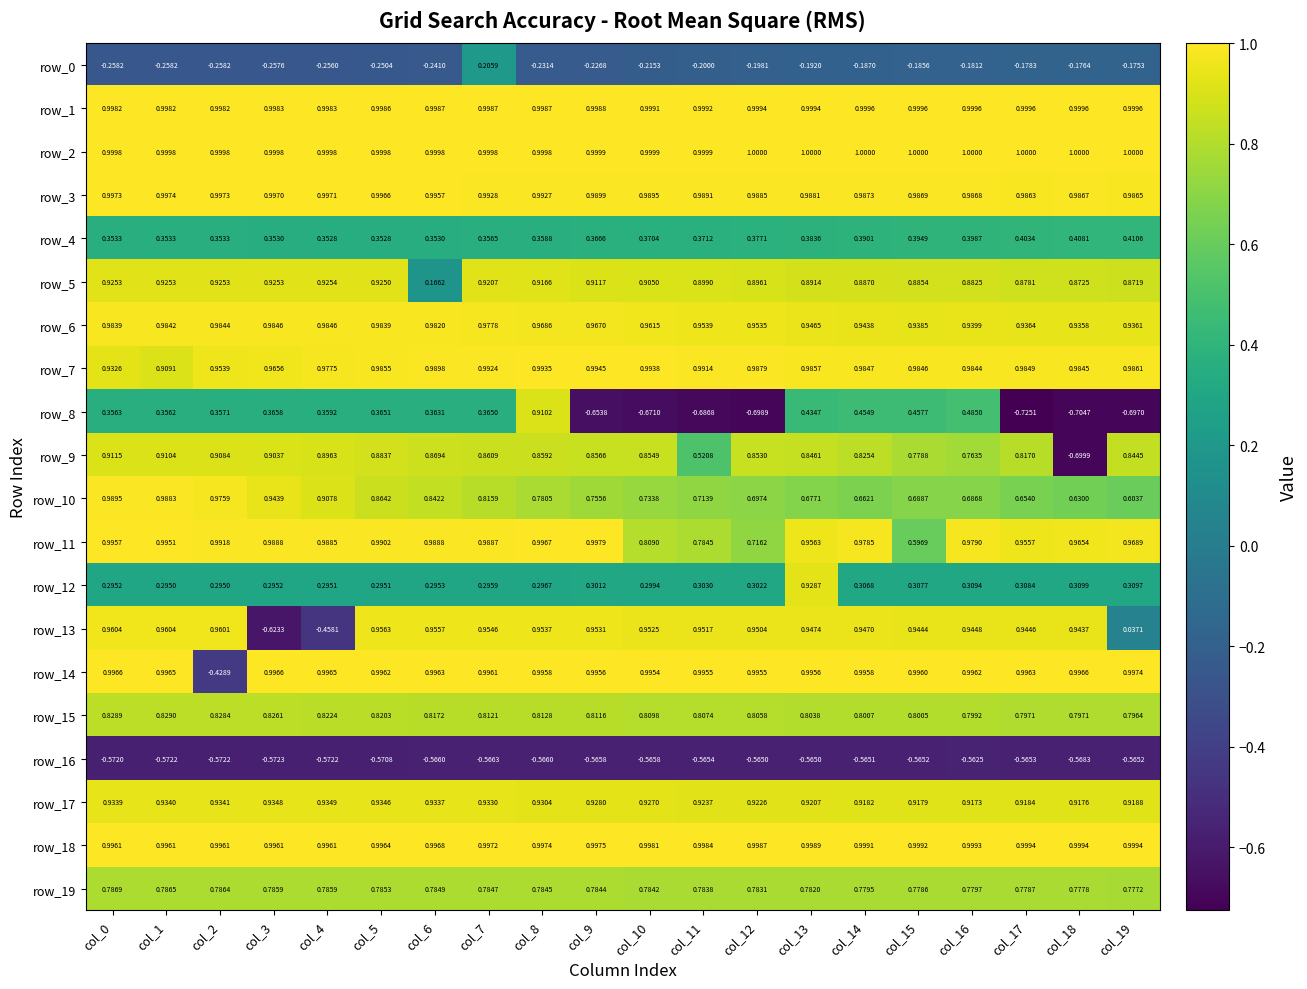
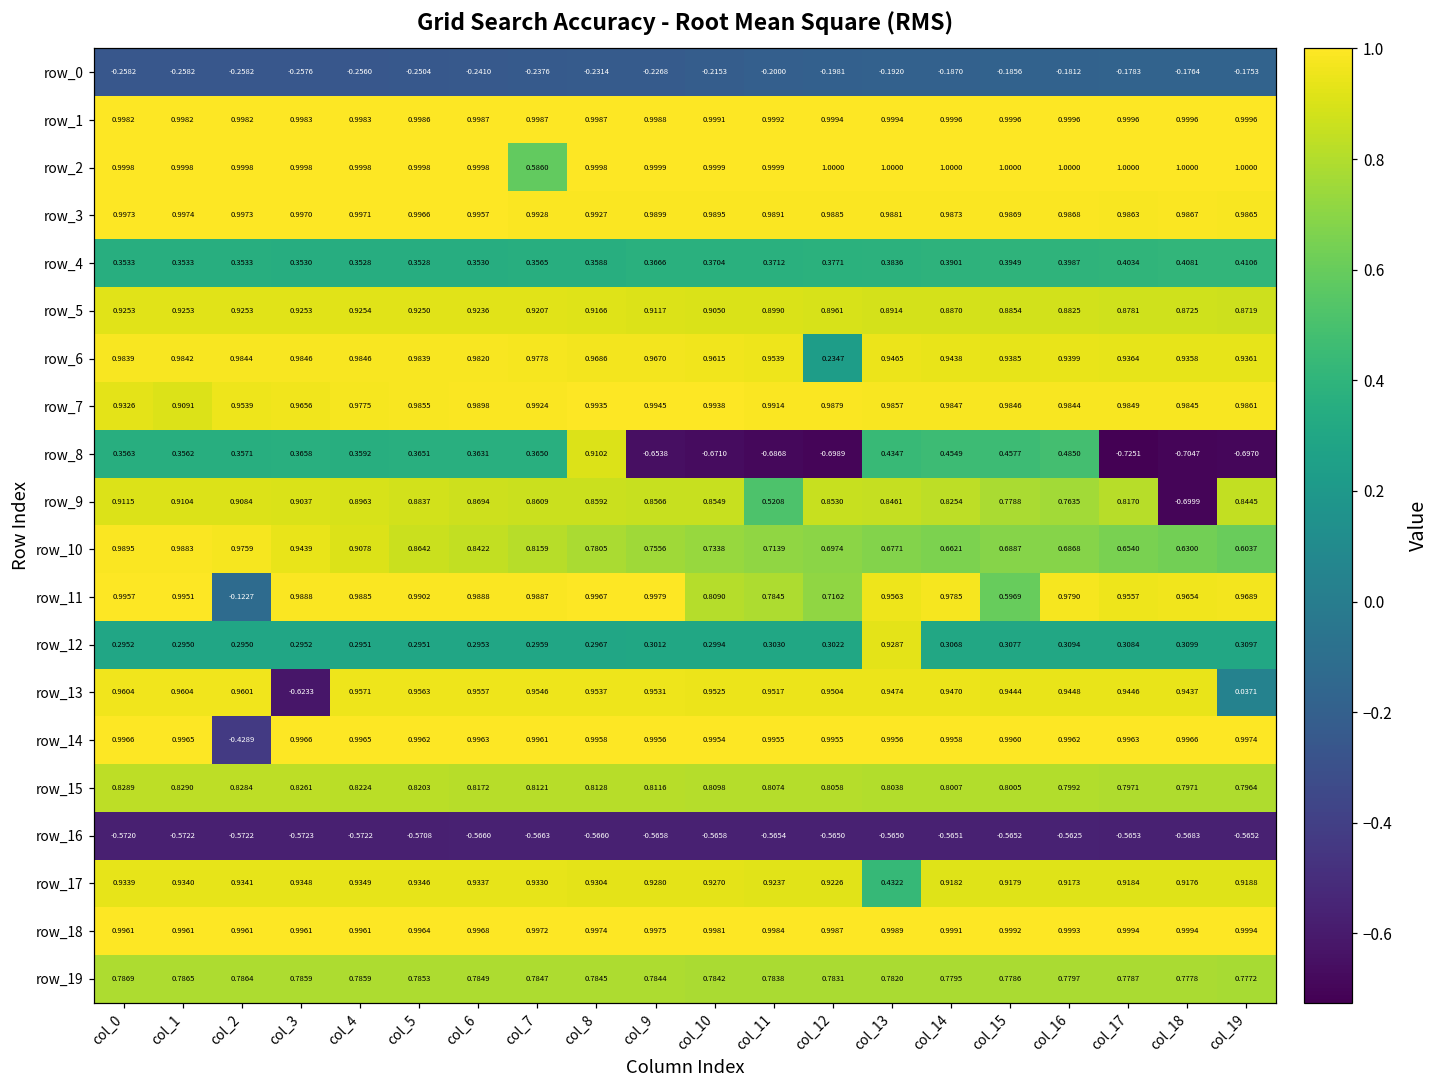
  {
    "row_0": {
      "col_0": -0.2582,
      "col_1": -0.2582,
      "col_2": -0.2582,
      "col_3": -0.2576,
      "col_4": -0.2560,
      "col_5": -0.2504,
      "col_6": -0.2410,
-     "col_7": 0.2059,
+     "col_7": -0.2376,
      "col_8": -0.2314,
      "col_9": -0.2268,
      "col_10": -0.2153,
      "col_11": -0.2000,
      "col_12": -0.1981,
      "col_13": -0.1920,
      "col_14": -0.1870,
      "col_15": -0.1856,
      "col_16": -0.1812,
      "col_17": -0.1783,
      "col_18": -0.1764,
      "col_19": -0.1753
    },
    "row_2": {
      "col_0": 0.9998,
      "col_1": 0.9998,
      "col_2": 0.9998,
      "col_3": 0.9998,
      "col_4": 0.9998,
      "col_5": 0.9998,
      "col_6": 0.9998,
-     "col_7": 0.9998,
+     "col_7": 0.5860,
      "col_8": 0.9998,
      "col_9": 0.9999,
      "col_10": 0.9999,
      "col_11": 0.9999,
      "col_12": 1.0000,
      "col_13": 1.0000,
      "col_14": 1.0000,
      "col_15": 1.0000,
      "col_16": 1.0000,
      "col_17": 1.0000,
      "col_18": 1.0000,
      "col_19": 1.0000
    },
    "row_5": {
      "col_0": 0.9253,
      "col_1": 0.9253,
      "col_2": 0.9253,
      "col_3": 0.9253,
      "col_4": 0.9254,
      "col_5": 0.9250,
-     "col_6": 0.1662,
+     "col_6": 0.9236,
      "col_7": 0.9207,
      "col_8": 0.9166,
      "col_9": 0.9117,
      "col_10": 0.9050,
      "col_11": 0.8990,
      "col_12": 0.8961,
      "col_13": 0.8914,
      "col_14": 0.8870,
      "col_15": 0.8854,
      "col_16": 0.8825,
      "col_17": 0.8781,
      "col_18": 0.8725,
      "col_19": 0.8719
    },
    "row_6": {
      "col_0": 0.9839,
      "col_1": 0.9842,
      "col_2": 0.9844,
      "col_3": 0.9846,
      "col_4": 0.9846,
      "col_5": 0.9839,
      "col_6": 0.9820,
      "col_7": 0.9778,
      "col_8": 0.9686,
      "col_9": 0.9670,
      "col_10": 0.9615,
      "col_11": 0.9539,
-     "col_12": 0.9535,
+     "col_12": 0.2347,
      "col_13": 0.9465,
      "col_14": 0.9438,
      "col_15": 0.9385,
      "col_16": 0.9399,
      "col_17": 0.9364,
      "col_18": 0.9358,
      "col_19": 0.9361
    },
    "row_11": {
      "col_0": 0.9957,
      "col_1": 0.9951,
-     "col_2": 0.9918,
+     "col_2": -0.1227,
      "col_3": 0.9888,
      "col_4": 0.9885,
      "col_5": 0.9902,
      "col_6": 0.9888,
      "col_7": 0.9887,
      "col_8": 0.9967,
      "col_9": 0.9979,
      "col_10": 0.8090,
      "col_11": 0.7845,
      "col_12": 0.7162,
      "col_13": 0.9563,
      "col_14": 0.9785,
      "col_15": 0.5969,
      "col_16": 0.9790,
      "col_17": 0.9557,
      "col_18": 0.9654,
      "col_19": 0.9689
    },
    "row_13": {
      "col_0": 0.9604,
      "col_1": 0.9604,
      "col_2": 0.9601,
      "col_3": -0.6233,
-     "col_4": -0.4581,
+     "col_4": 0.9571,
      "col_5": 0.9563,
      "col_6": 0.9557,
      "col_7": 0.9546,
      "col_8": 0.9537,
      "col_9": 0.9531,
      "col_10": 0.9525,
      "col_11": 0.9517,
      "col_12": 0.9504,
      "col_13": 0.9474,
      "col_14": 0.9470,
      "col_15": 0.9444,
      "col_16": 0.9448,
      "col_17": 0.9446,
      "col_18": 0.9437,
      "col_19": 0.0371
    },
    "row_17": {
      "col_0": 0.9339,
      "col_1": 0.9340,
      "col_2": 0.9341,
      "col_3": 0.9348,
      "col_4": 0.9349,
      "col_5": 0.9346,
      "col_6": 0.9337,
      "col_7": 0.9330,
      "col_8": 0.9304,
      "col_9": 0.9280,
      "col_10": 0.9270,
      "col_11": 0.9237,
      "col_12": 0.9226,
-     "col_13": 0.9207,
+     "col_13": 0.4322,
      "col_14": 0.9182,
      "col_15": 0.9179,
      "col_16": 0.9173,
      "col_17": 0.9184,
      "col_18": 0.9176,
      "col_19": 0.9188
    }
  }
